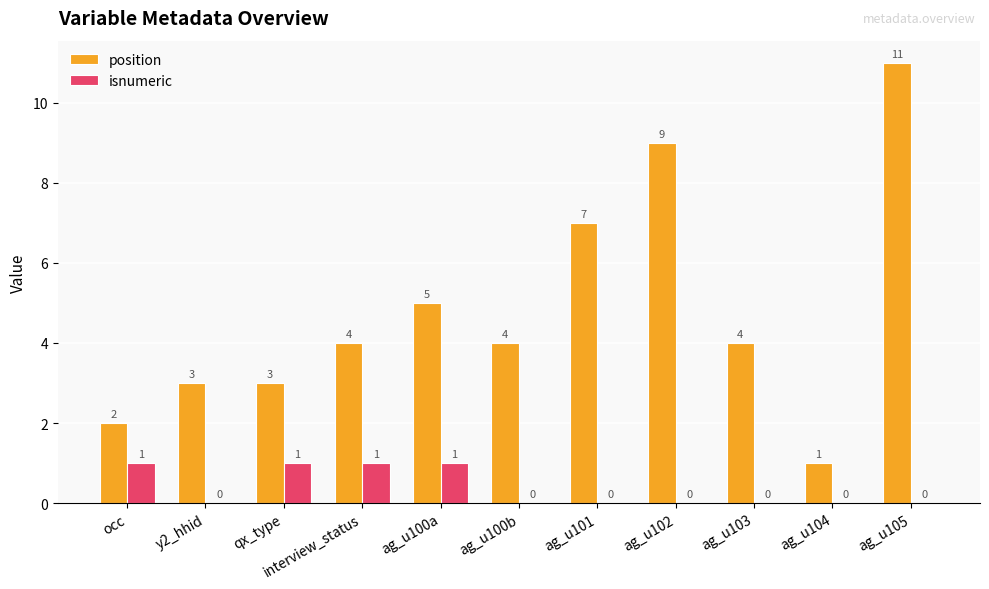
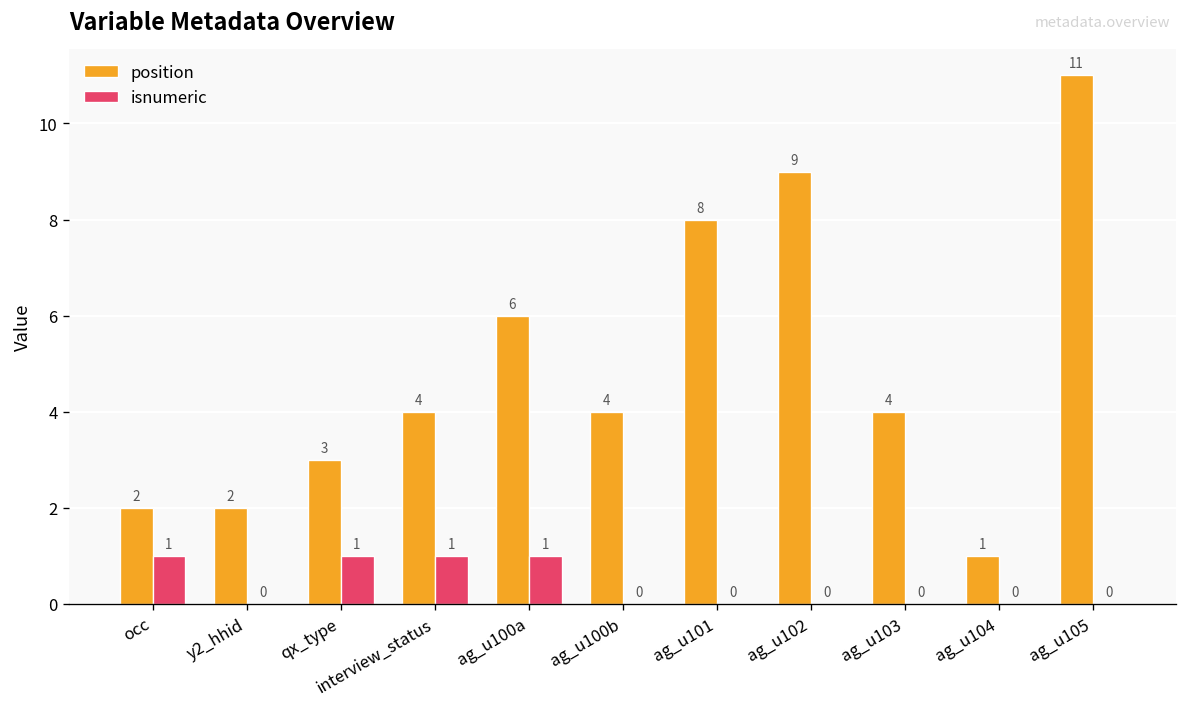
  {
    "position": {
      "occ": 2,
-     "y2_hhid": 3,
+     "y2_hhid": 2,
      "qx_type": 3,
      "interview_status": 4,
-     "ag_u100a": 5,
+     "ag_u100a": 6,
      "ag_u100b": 4,
-     "ag_u101": 7,
+     "ag_u101": 8,
      "ag_u102": 9,
      "ag_u103": 4,
      "ag_u104": 1,
      "ag_u105": 11
    },
    "isnumeric": {
      "occ": 1,
      "y2_hhid": 0,
      "qx_type": 1,
      "interview_status": 1,
      "ag_u100a": 1,
      "ag_u100b": 0,
      "ag_u101": 0,
      "ag_u102": 0,
      "ag_u103": 0,
      "ag_u104": 0,
      "ag_u105": 0
    }
  }
